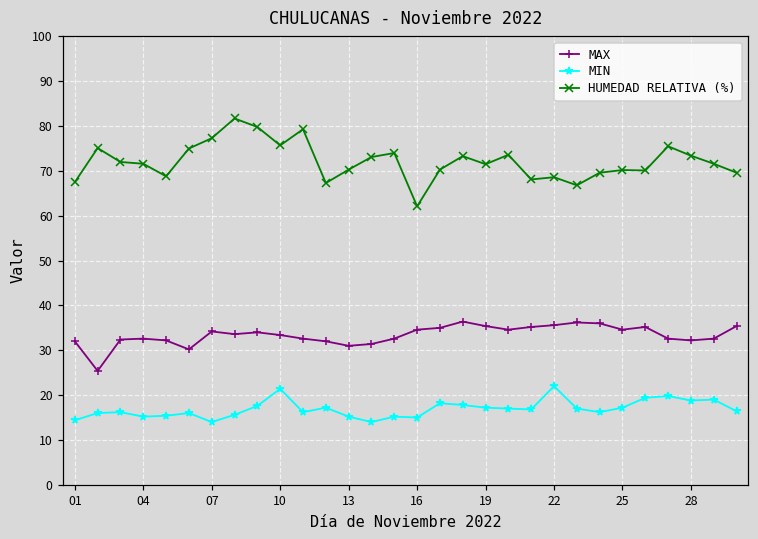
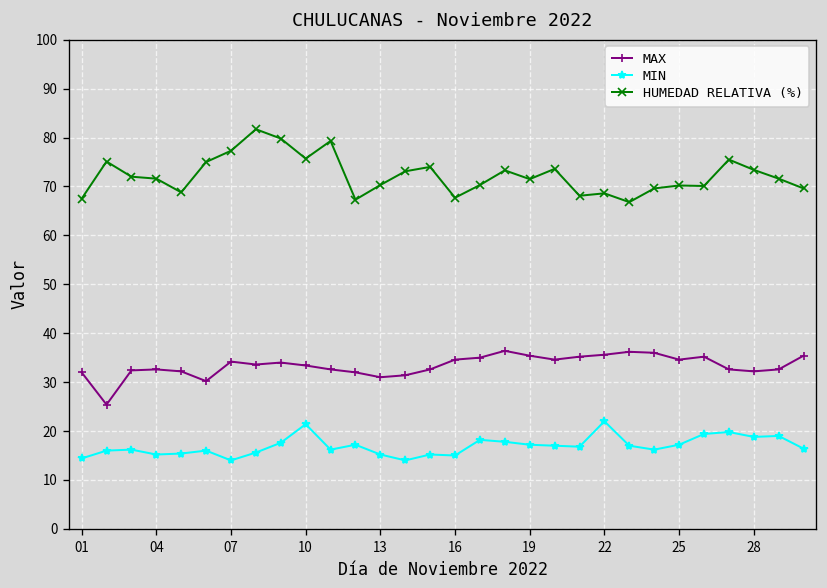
  {
    "MAX": {
      "01": 32,
      "04": 33,
      "07": 34,
      "10": 33,
      "13": 31,
      "16": 35,
      "19": 35,
      "22": 36,
      "25": 35,
      "28": 32
    },
    "MIN": {
      "01": 14,
      "04": 15,
      "07": 14,
      "10": 21,
      "13": 15,
      "16": 15,
      "19": 17,
      "22": 22,
      "25": 17,
      "28": 19
    },
    "HUMEDAD RELATIVA (%)": {
      "01": 68,
      "04": 72,
      "07": 77,
      "10": 76,
      "13": 70,
-     "16": 62,
+     "16": 68,
      "19": 72,
      "22": 69,
      "25": 70,
      "28": 73
    }
  }
